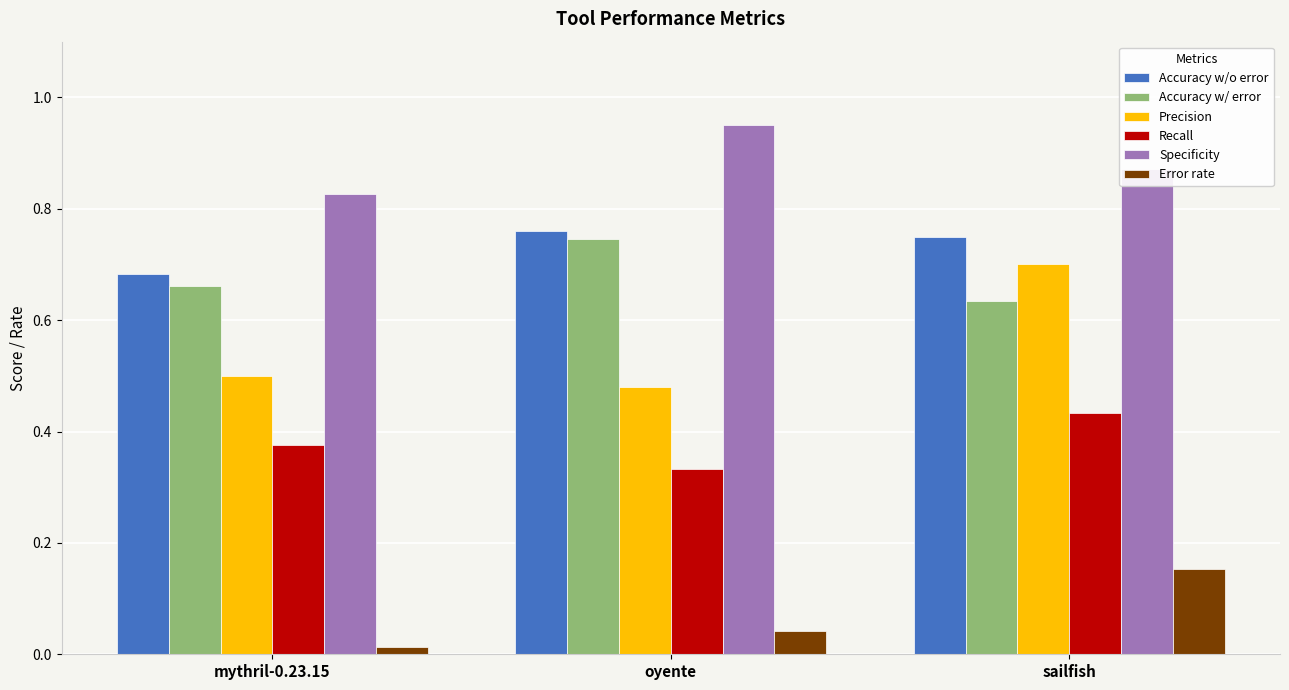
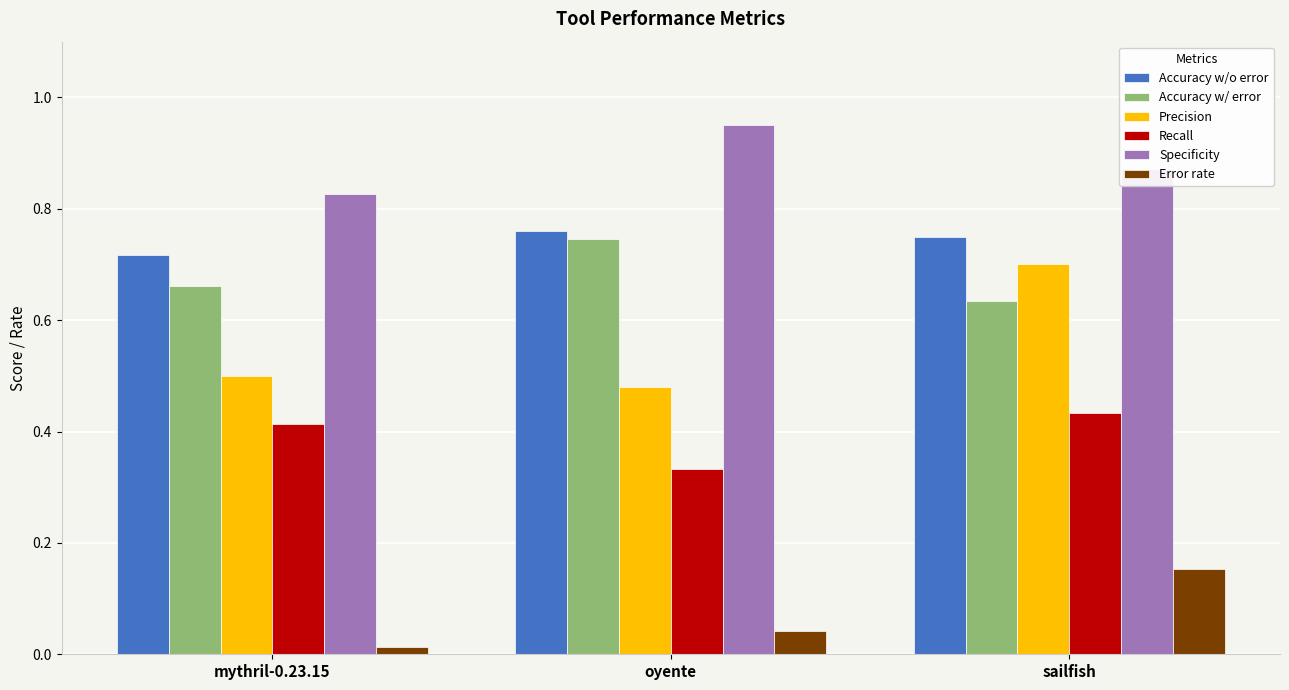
  {
    "Accuracy w/o error": {
-     "mythril-0.23.15": 0.68,
+     "mythril-0.23.15": 0.72,
      "oyente": 0.76,
      "sailfish": 0.75
    },
    "Accuracy w/ error": {
      "mythril-0.23.15": 0.66,
      "oyente": 0.75,
      "sailfish": 0.63
    },
    "Precision": {
      "mythril-0.23.15": 0.50,
      "oyente": 0.48,
      "sailfish": 0.70
    },
    "Recall": {
-     "mythril-0.23.15": 0.38,
+     "mythril-0.23.15": 0.41,
      "oyente": 0.33,
      "sailfish": 0.43
    },
    "Specificity": {
      "mythril-0.23.15": 0.83,
      "oyente": 0.95
    },
    "Error rate": {
      "mythril-0.23.15": 0.01,
      "oyente": 0.04,
      "sailfish": 0.15
    }
  }
